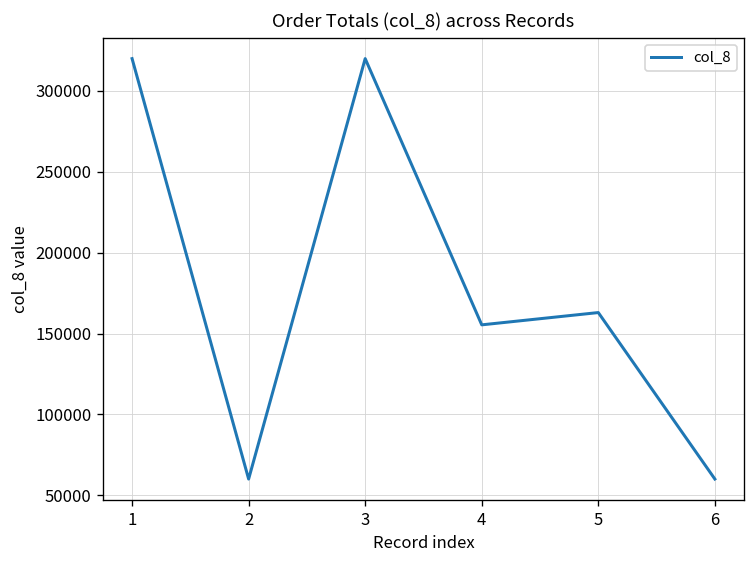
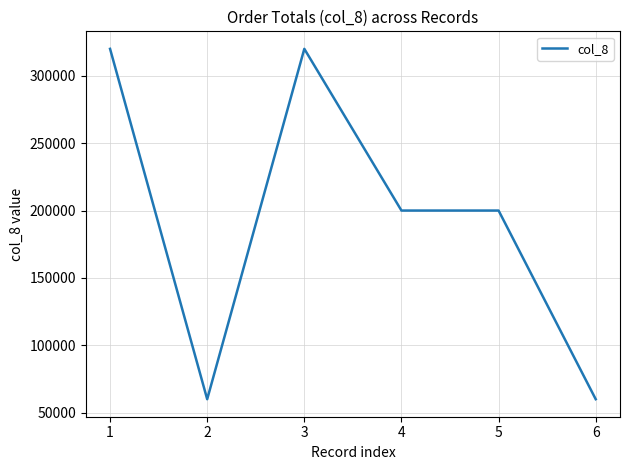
  {
    "1": 320000,
    "2": 60000,
    "3": 320000,
-   "4": 155000,
-   "5": 163000,
+   "4": 200000,
+   "5": 200000,
    "6": 60000
  }
